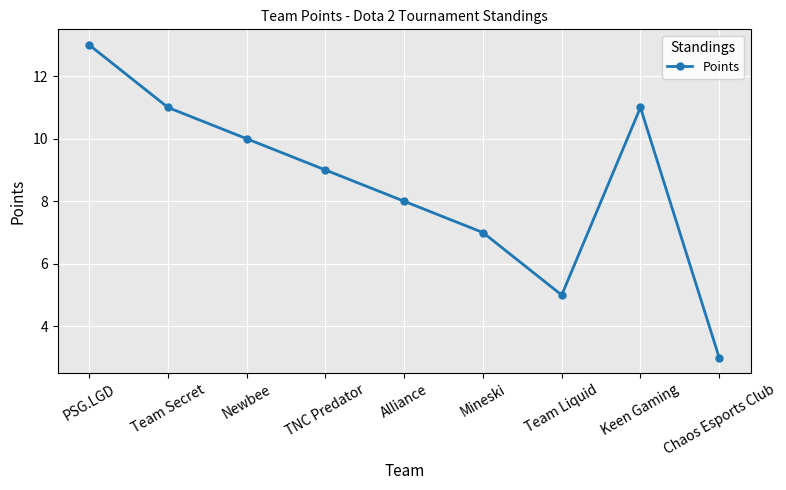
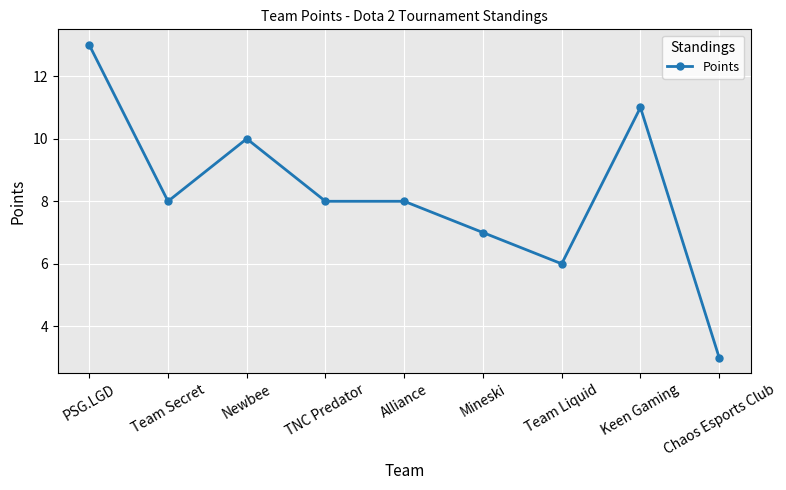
  {
    "PSG.LGD": 13,
-   "Team Secret": 11,
+   "Team Secret": 8,
    "Newbee": 10,
-   "TNC Predator": 9,
+   "TNC Predator": 8,
    "Alliance": 8,
    "Mineski": 7,
-   "Team Liquid": 5,
+   "Team Liquid": 6,
    "Keen Gaming": 11,
    "Chaos Esports Club": 3
  }
